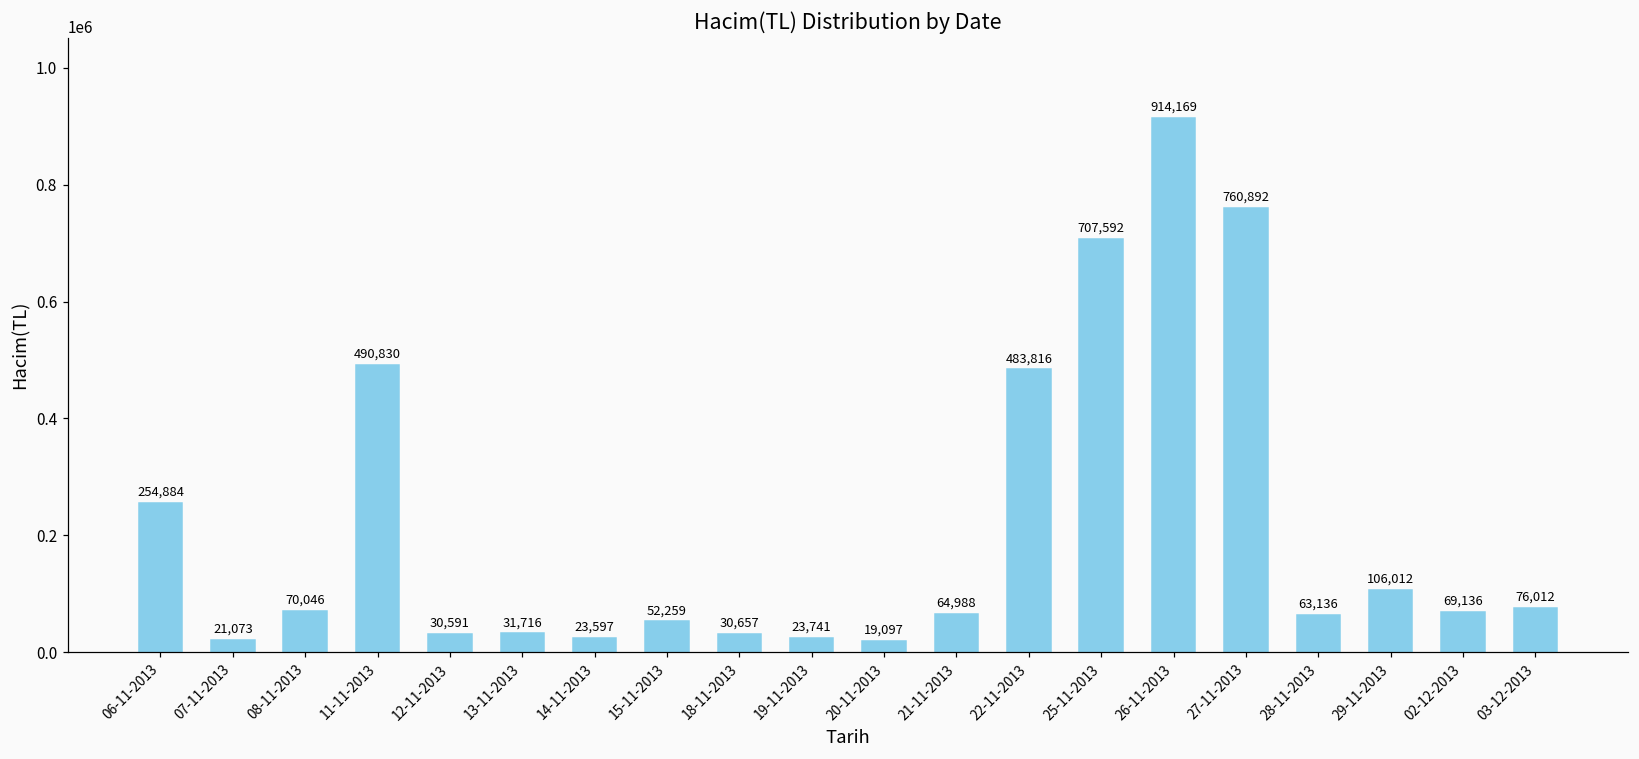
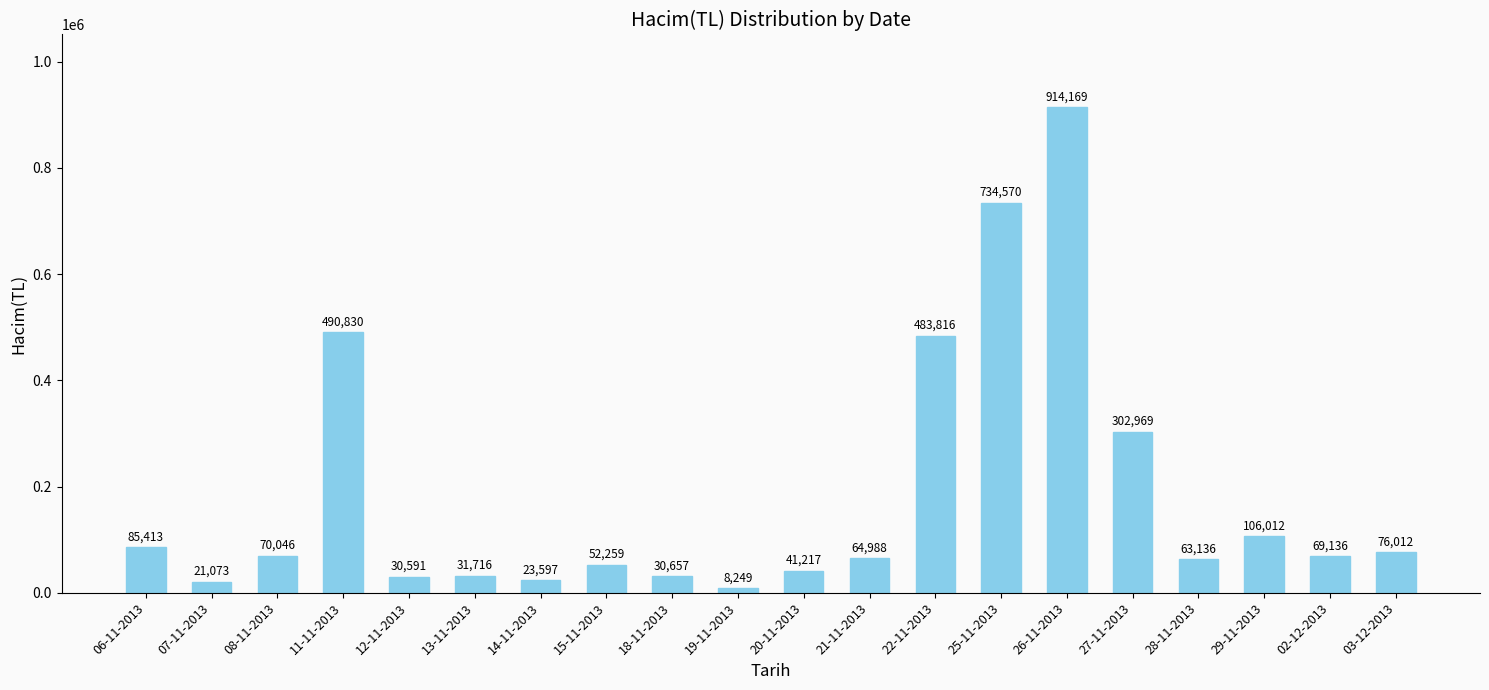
  {
-   "06-11-2013": "254,884",
+   "06-11-2013": "85,413",
    "07-11-2013": "21,073",
    "08-11-2013": "70,046",
    "11-11-2013": "490,830",
    "12-11-2013": "30,591",
    "13-11-2013": "31,716",
    "14-11-2013": "23,597",
    "15-11-2013": "52,259",
    "18-11-2013": "30,657",
-   "19-11-2013": "23,741",
-   "20-11-2013": "19,097",
+   "19-11-2013": "8,249",
+   "20-11-2013": "41,217",
    "21-11-2013": "64,988",
    "22-11-2013": "483,816",
-   "25-11-2013": "707,592",
+   "25-11-2013": "734,570",
    "26-11-2013": "914,169",
-   "27-11-2013": "760,892",
+   "27-11-2013": "302,969",
    "28-11-2013": "63,136",
    "29-11-2013": "106,012",
    "02-12-2013": "69,136",
    "03-12-2013": "76,012"
  }
